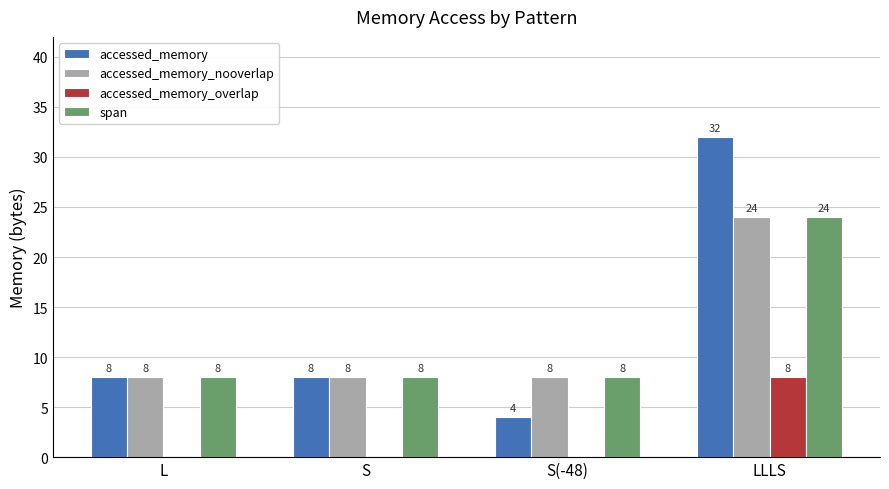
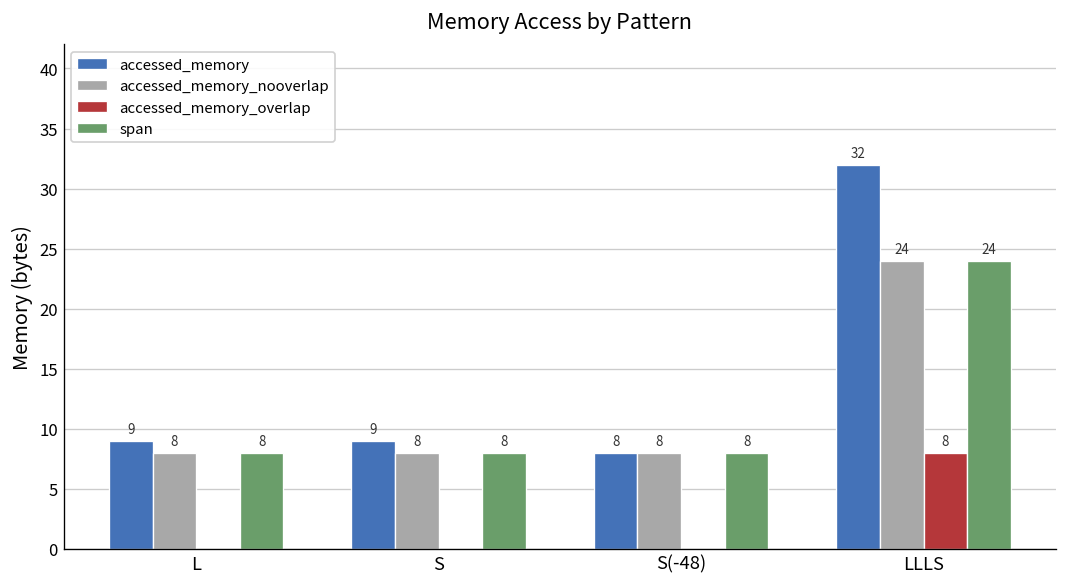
  {
    "accessed_memory": {
-     "L": 8,
-     "S": 8,
-     "S(-48)": 4,
+     "L": 9,
+     "S": 9,
+     "S(-48)": 8,
      "LLLS": 32
    },
    "accessed_memory_nooverlap": {
      "L": 8,
      "S": 8,
      "S(-48)": 8,
      "LLLS": 24
    },
    "accessed_memory_overlap": {
      "LLLS": 8
    },
    "span": {
      "L": 8,
      "S": 8,
      "S(-48)": 8,
      "LLLS": 24
    }
  }
